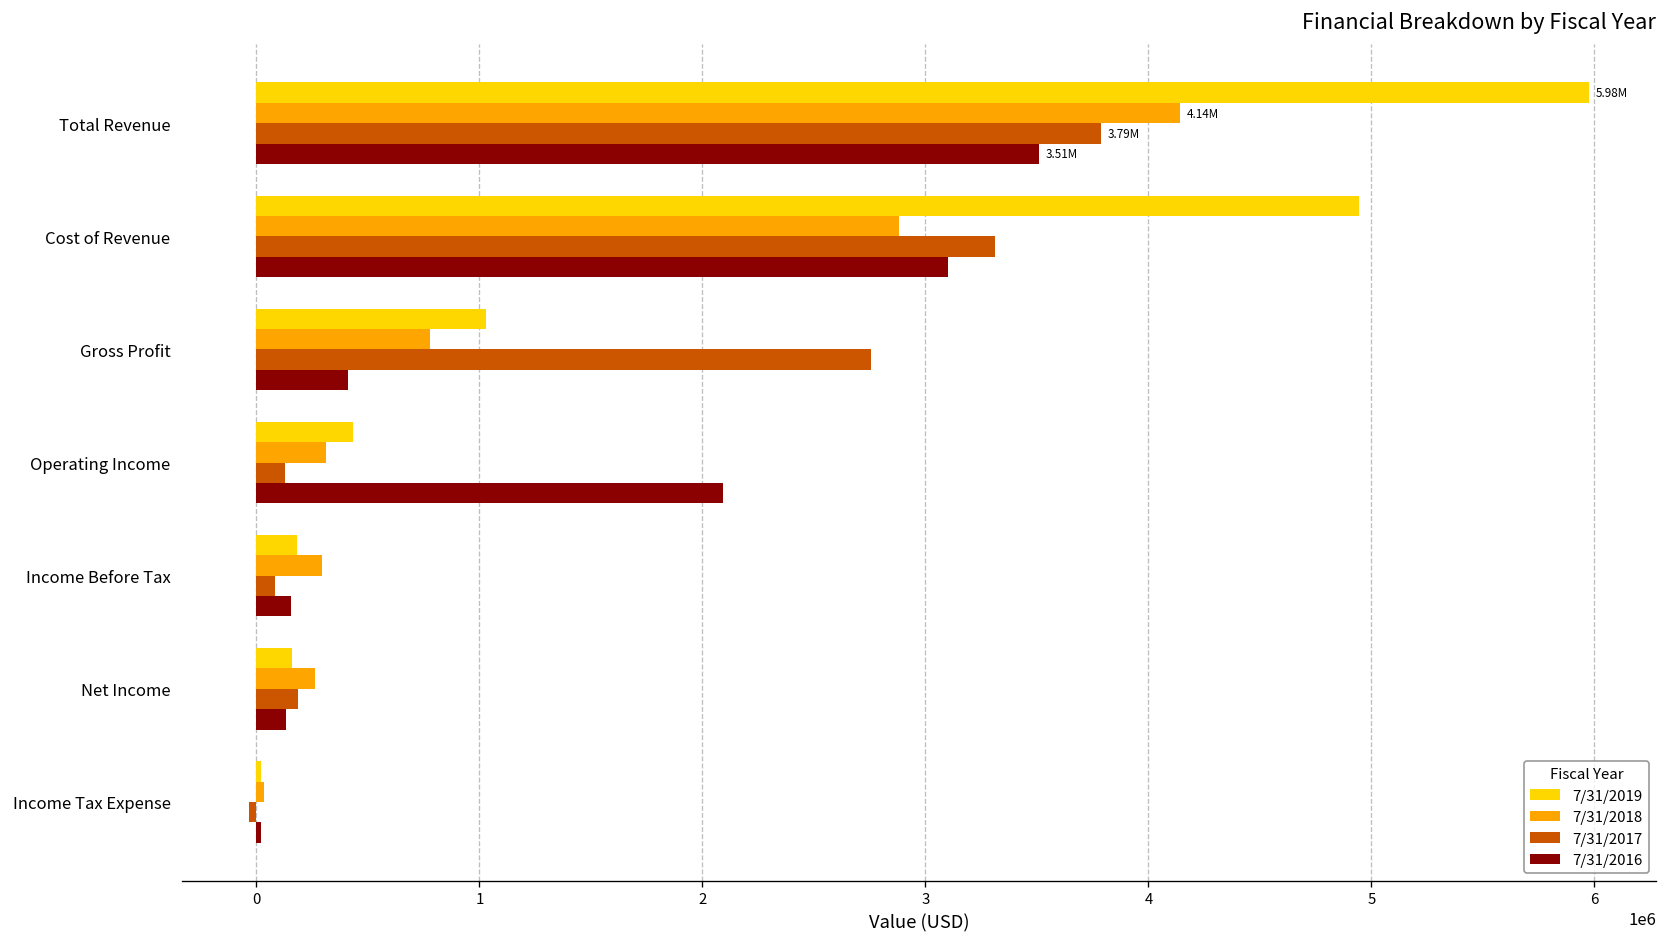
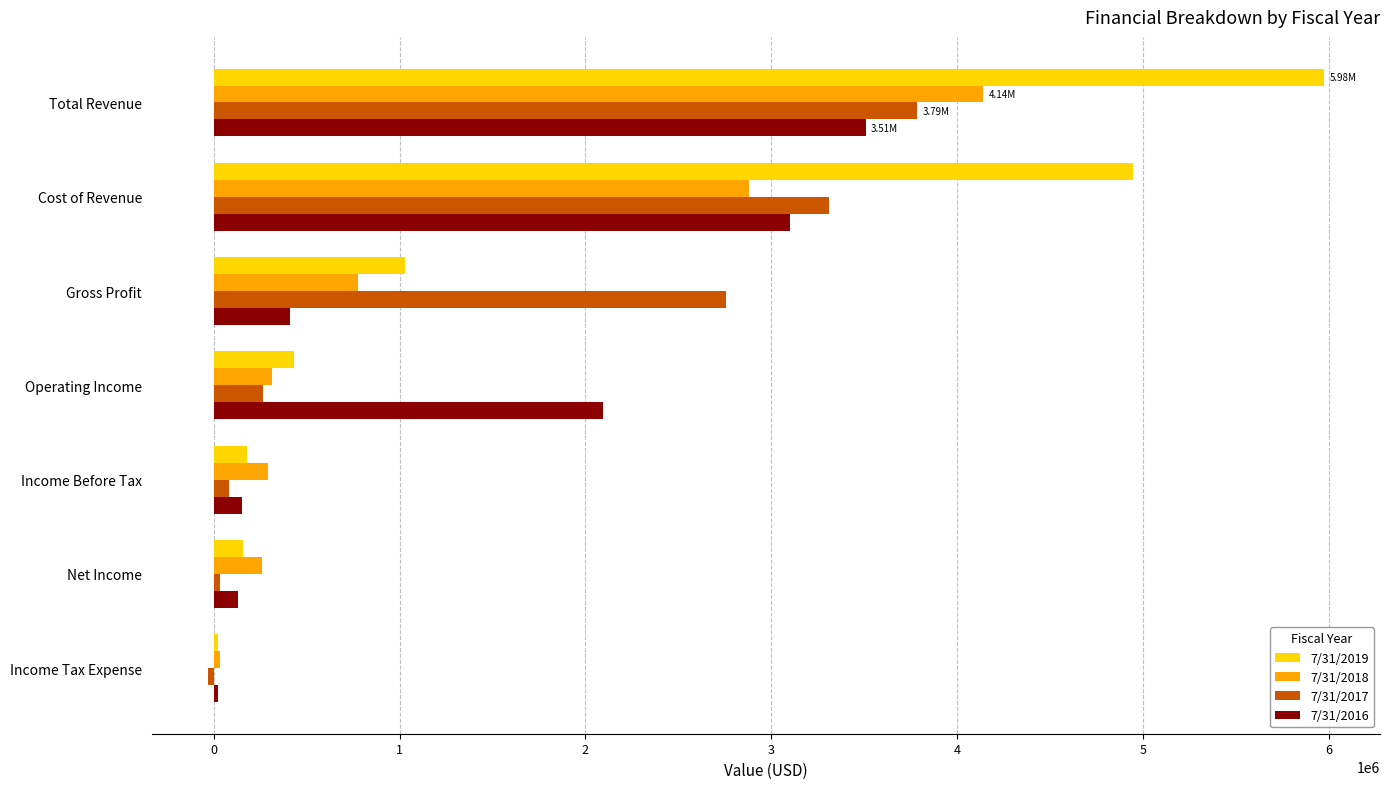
  {
    "7/31/2017": {
      "Cost of Revenue": "3310000",
      "Gross Profit": "2750000",
-     "Operating Income": "130000",
+     "Operating Income": "260000",
      "Income Before Tax": "80000",
-     "Net Income": "180000",
+     "Net Income": "30000",
      "Income Tax Expense": "-30000"
    },
    "7/31/2016": {
      "Total Revenue": "3.51M"
    }
  }
